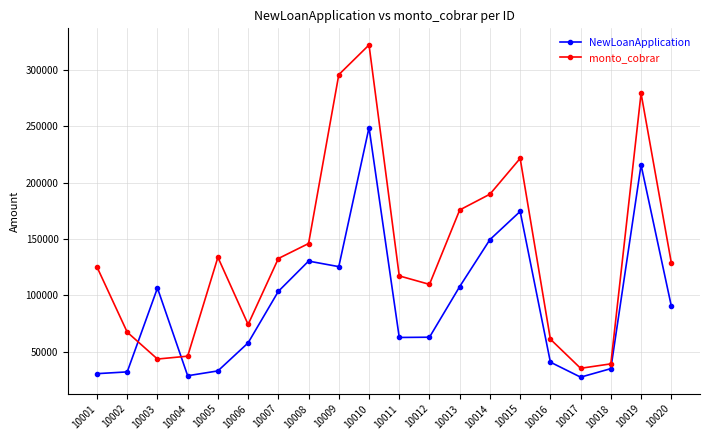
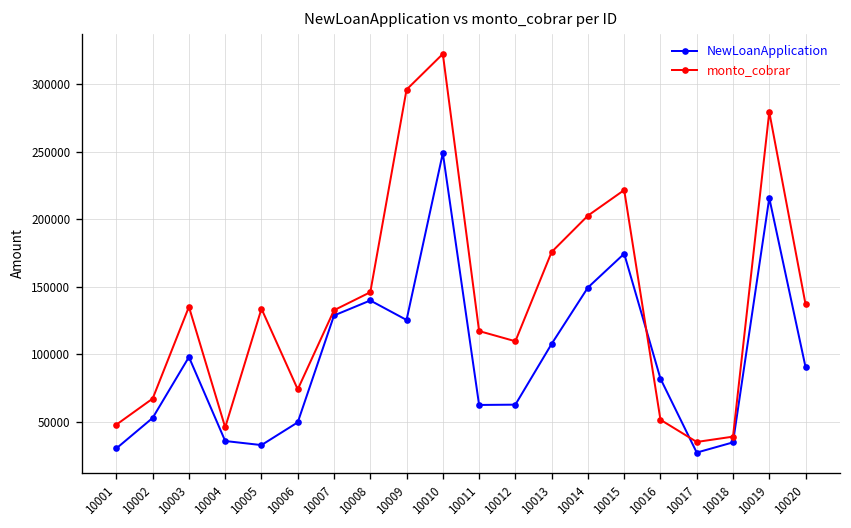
  {
    "NewLoanApplication": {
      "10001": 30000,
-     "10002": 32000,
-     "10003": 106000,
-     "10004": 29000,
+     "10002": 53000,
+     "10003": 98000,
+     "10004": 36000,
      "10005": 33000,
-     "10006": 58000,
-     "10007": 103000,
-     "10008": 130000,
+     "10006": 50000,
+     "10007": 129000,
+     "10008": 140000,
      "10009": 125000,
      "10010": 249000,
      "10011": 63000,
      "10012": 63000,
      "10013": 108000,
      "10014": 149000,
      "10015": 174000,
-     "10016": 41000,
+     "10016": 82000,
      "10017": 27000,
      "10018": 35000,
      "10019": 216000,
      "10020": 91000
    },
    "monto_cobrar": {
-     "10001": 125000,
+     "10001": 48000,
      "10002": 67000,
-     "10003": 43000,
+     "10003": 135000,
      "10004": 46000,
      "10005": 134000,
      "10006": 74000,
      "10007": 133000,
      "10008": 146000,
      "10009": 296000,
      "10010": 322000,
      "10011": 117000,
      "10012": 110000,
      "10013": 176000,
-     "10014": 190000,
+     "10014": 203000,
      "10015": 221000,
-     "10016": 61000,
+     "10016": 52000,
      "10017": 35000,
      "10018": 39000,
      "10019": 279000,
-     "10020": 129000
+     "10020": 137000
    }
  }
